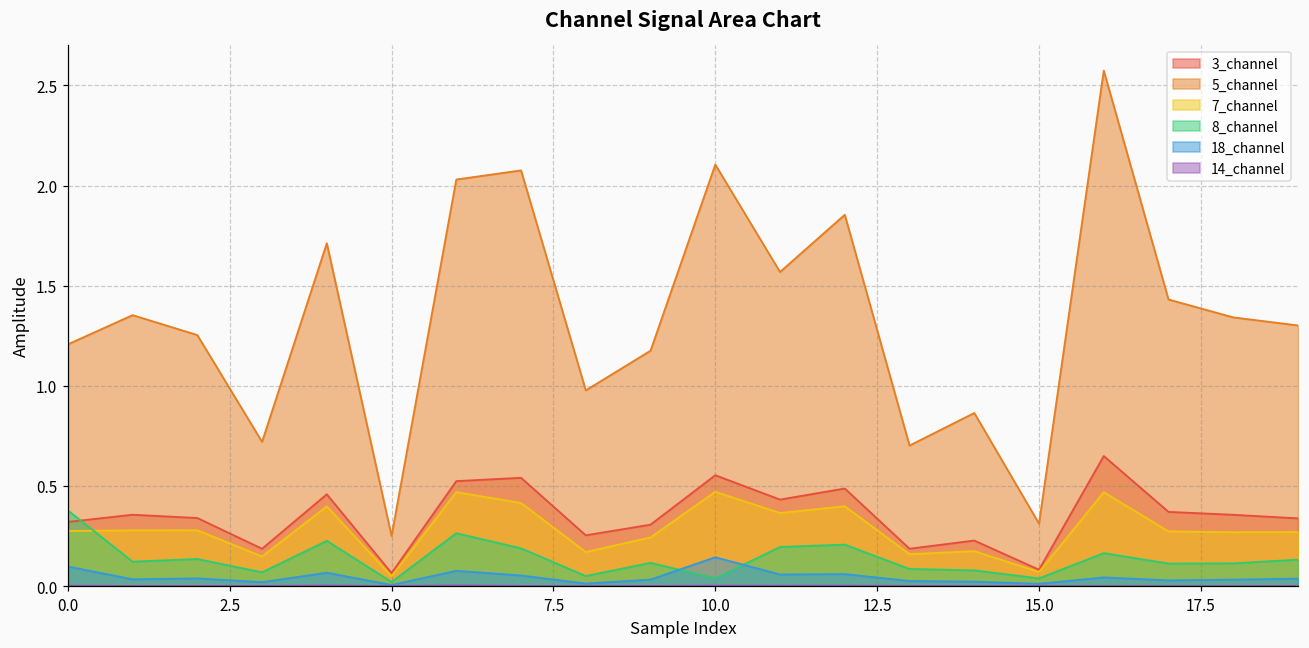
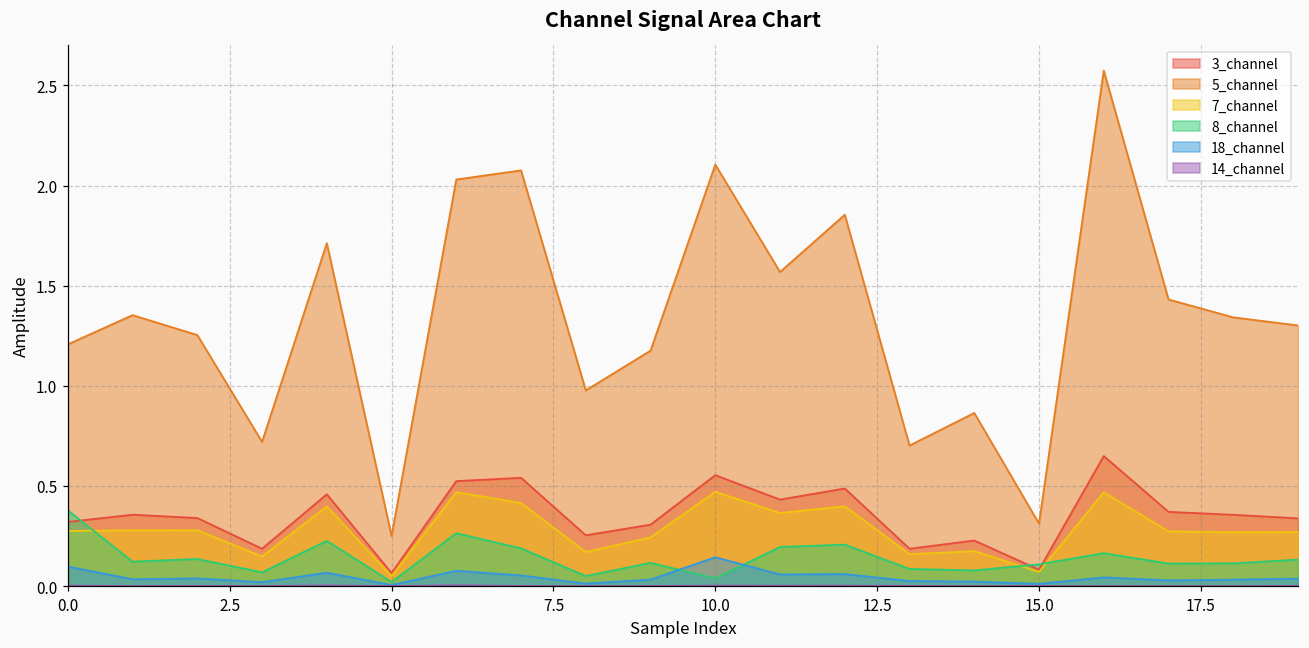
  {
    "8_channel": {
      "0.0": 0.38,
      "5.0": 0.02,
      "10.0": 0.04,
-     "15.0": 0.04
+     "15.0": 0.11
    },
    "18_channel": {
      "0.0": 0.10,
      "10.0": 0.14
    },
    "14_channel": {
      "0.0": 0.00,
      "10.0": 0.00
    }
  }
